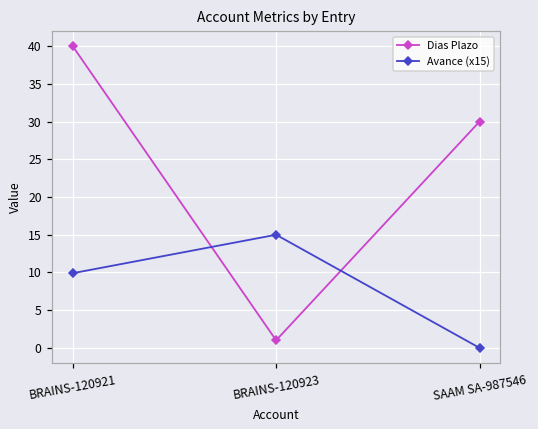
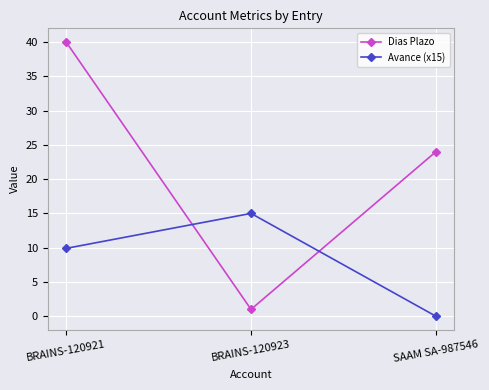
  {
    "Dias Plazo": {
      "BRAINS-120921": 40,
      "BRAINS-120923": 1,
-     "SAAM SA-987546": 30
+     "SAAM SA-987546": 24
    },
    "Avance (x15)": {
      "BRAINS-120921": 10,
      "BRAINS-120923": 15,
      "SAAM SA-987546": 0
    }
  }
